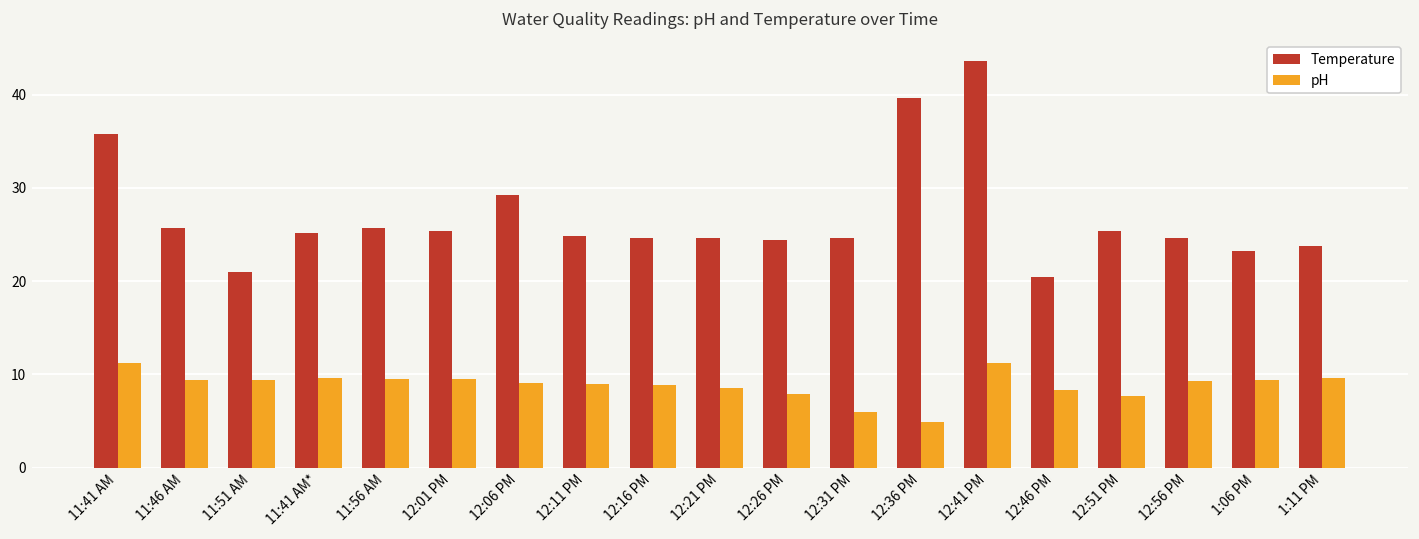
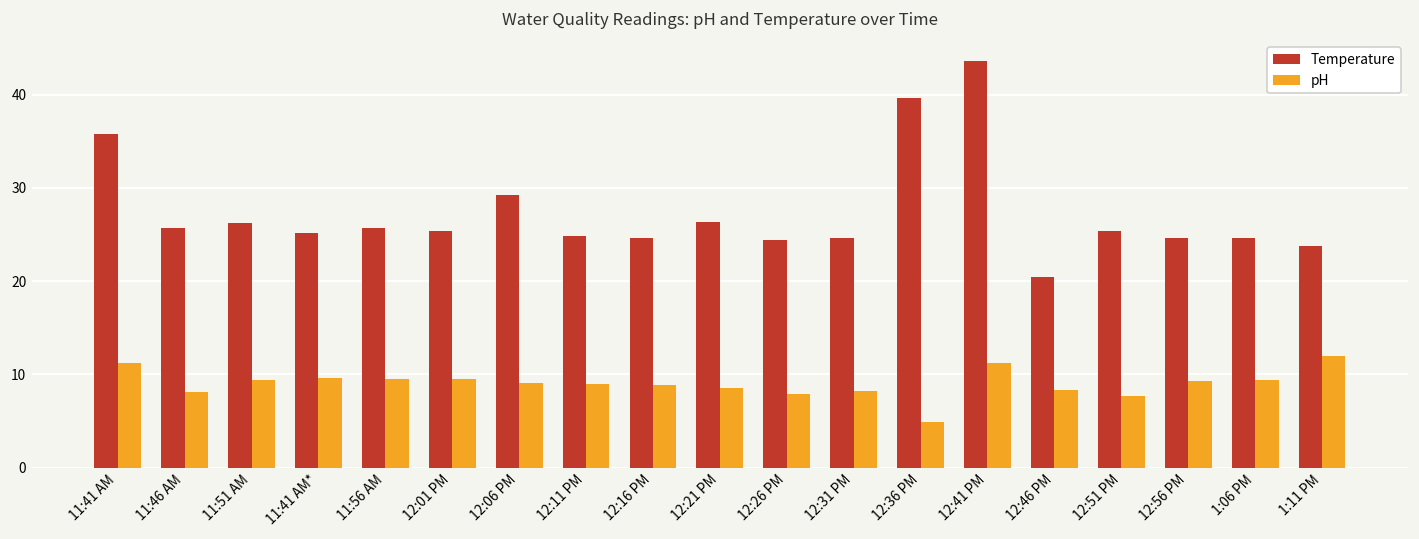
  {
    "Temperature": {
      "11:41 AM": 36,
      "11:46 AM": 26,
-     "11:51 AM": 21,
+     "11:51 AM": 26,
      "11:41 AM*": 25,
      "11:56 AM": 26,
      "12:01 PM": 25,
      "12:06 PM": 29,
      "12:11 PM": 25,
      "12:16 PM": 25,
-     "12:21 PM": 25,
+     "12:21 PM": 26,
      "12:26 PM": 24,
      "12:31 PM": 25,
      "12:36 PM": 40,
      "12:41 PM": 44,
      "12:46 PM": 20,
      "12:51 PM": 25,
      "12:56 PM": 25,
-     "1:06 PM": 23,
+     "1:06 PM": 25,
      "1:11 PM": 24
    },
    "pH": {
      "11:41 AM": 11,
-     "11:46 AM": 9,
+     "11:46 AM": 8,
      "11:51 AM": 9,
      "11:41 AM*": 10,
      "11:56 AM": 10,
      "12:01 PM": 9,
      "12:06 PM": 9,
      "12:11 PM": 9,
      "12:16 PM": 9,
      "12:21 PM": 8,
      "12:26 PM": 8,
-     "12:31 PM": 6,
+     "12:31 PM": 8,
      "12:36 PM": 5,
      "12:41 PM": 11,
      "12:46 PM": 8,
      "12:51 PM": 8,
      "12:56 PM": 9,
      "1:06 PM": 9,
-     "1:11 PM": 10
+     "1:11 PM": 12
    }
  }
